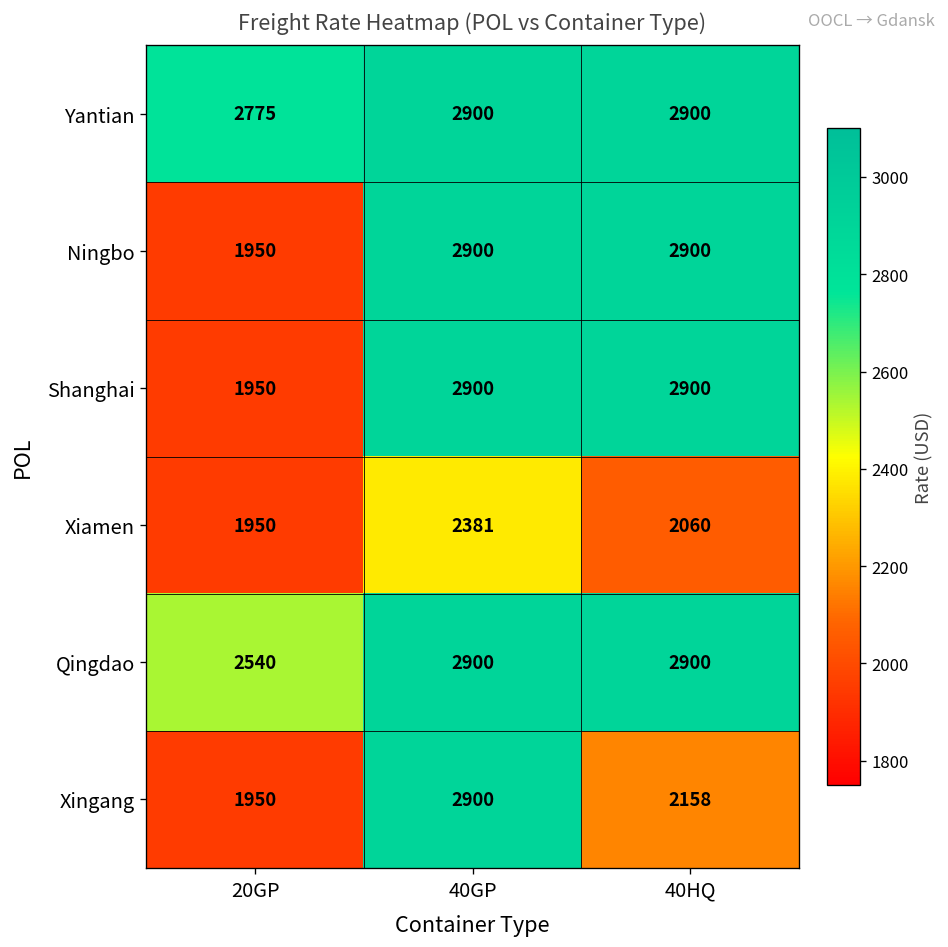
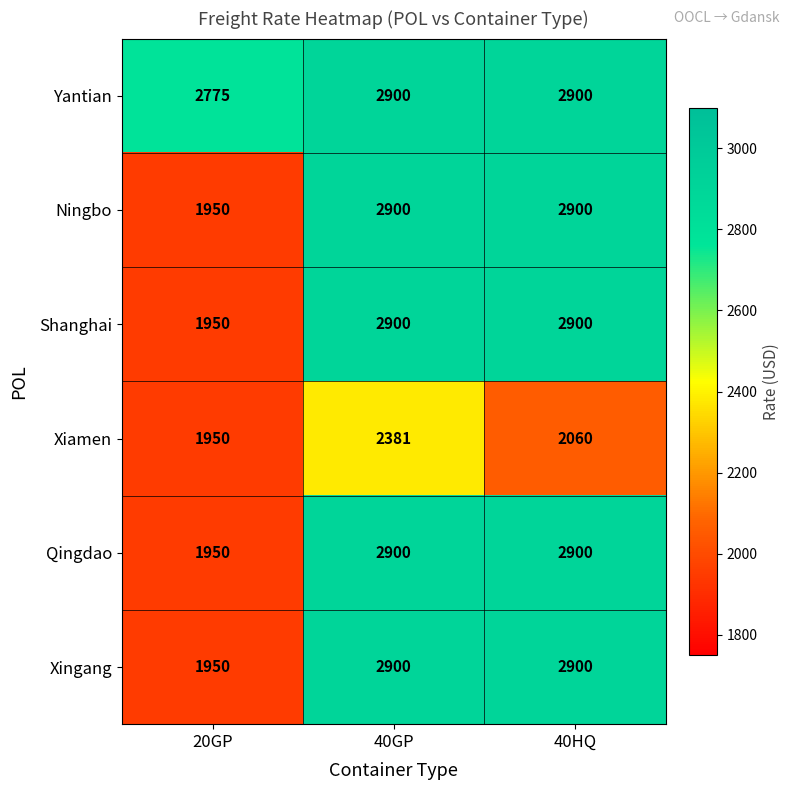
  {
    "Yantian": {
      "20GP": 2775,
      "40GP": 2900,
      "40HQ": 2900
    },
    "Ningbo": {
      "20GP": 1950,
      "40GP": 2900,
      "40HQ": 2900
    },
    "Shanghai": {
      "20GP": 1950,
      "40GP": 2900,
      "40HQ": 2900
    },
    "Xiamen": {
      "20GP": 1950,
      "40GP": 2381,
      "40HQ": 2060
    },
    "Qingdao": {
-     "20GP": 2540,
+     "20GP": 1950,
      "40GP": 2900,
      "40HQ": 2900
    },
    "Xingang": {
      "20GP": 1950,
      "40GP": 2900,
-     "40HQ": 2158
+     "40HQ": 2900
    }
  }
